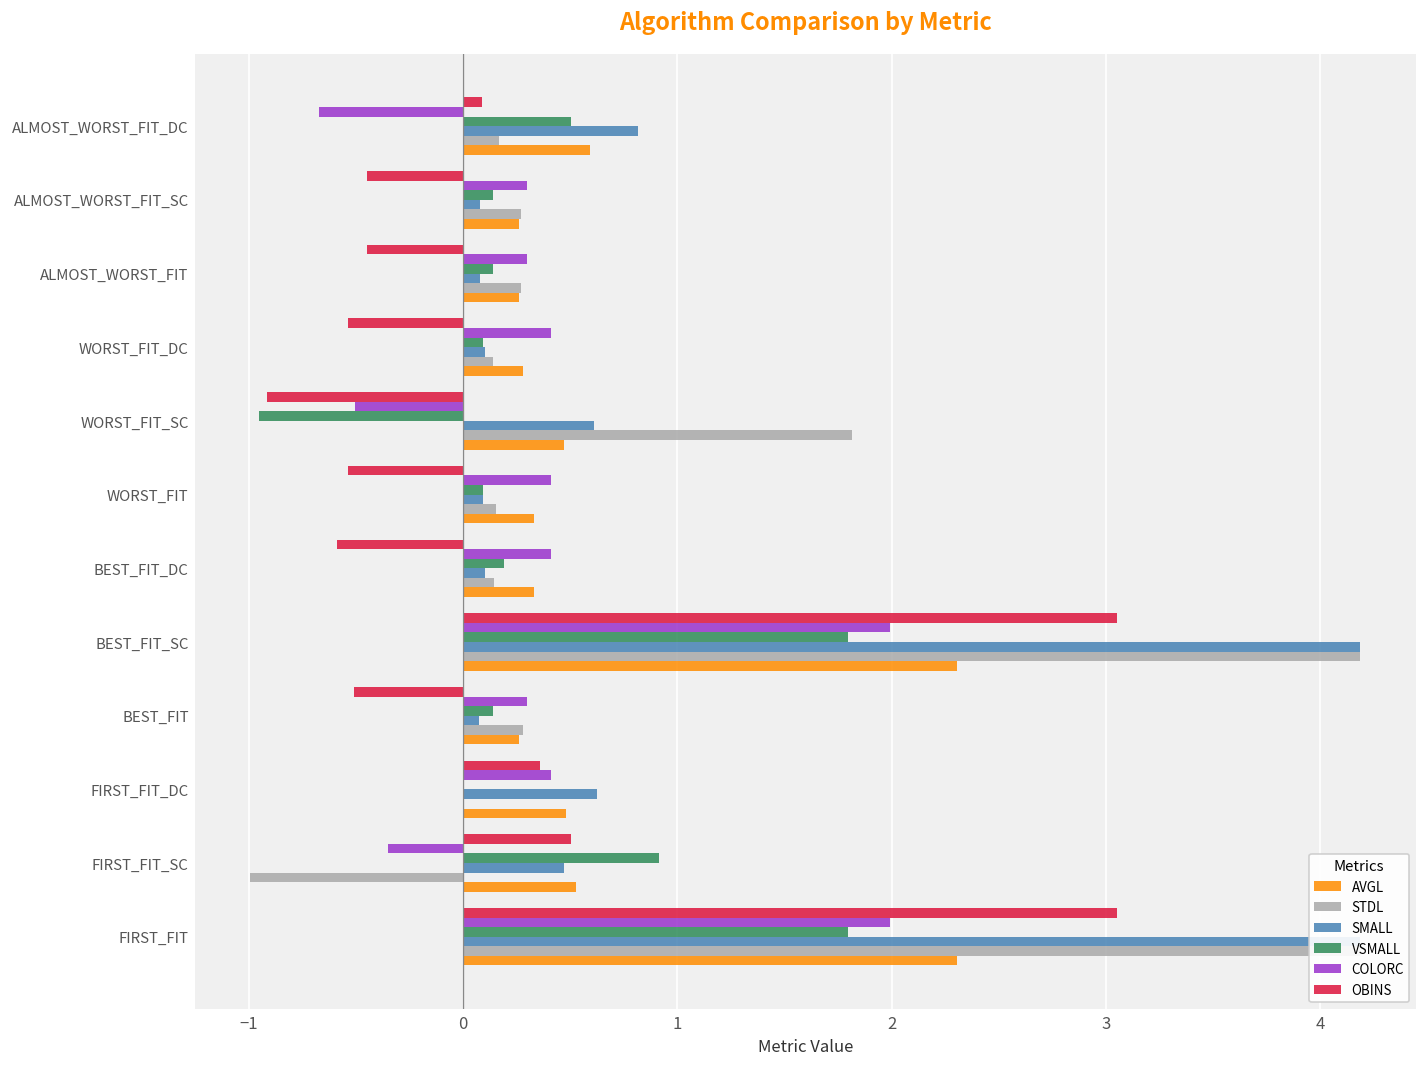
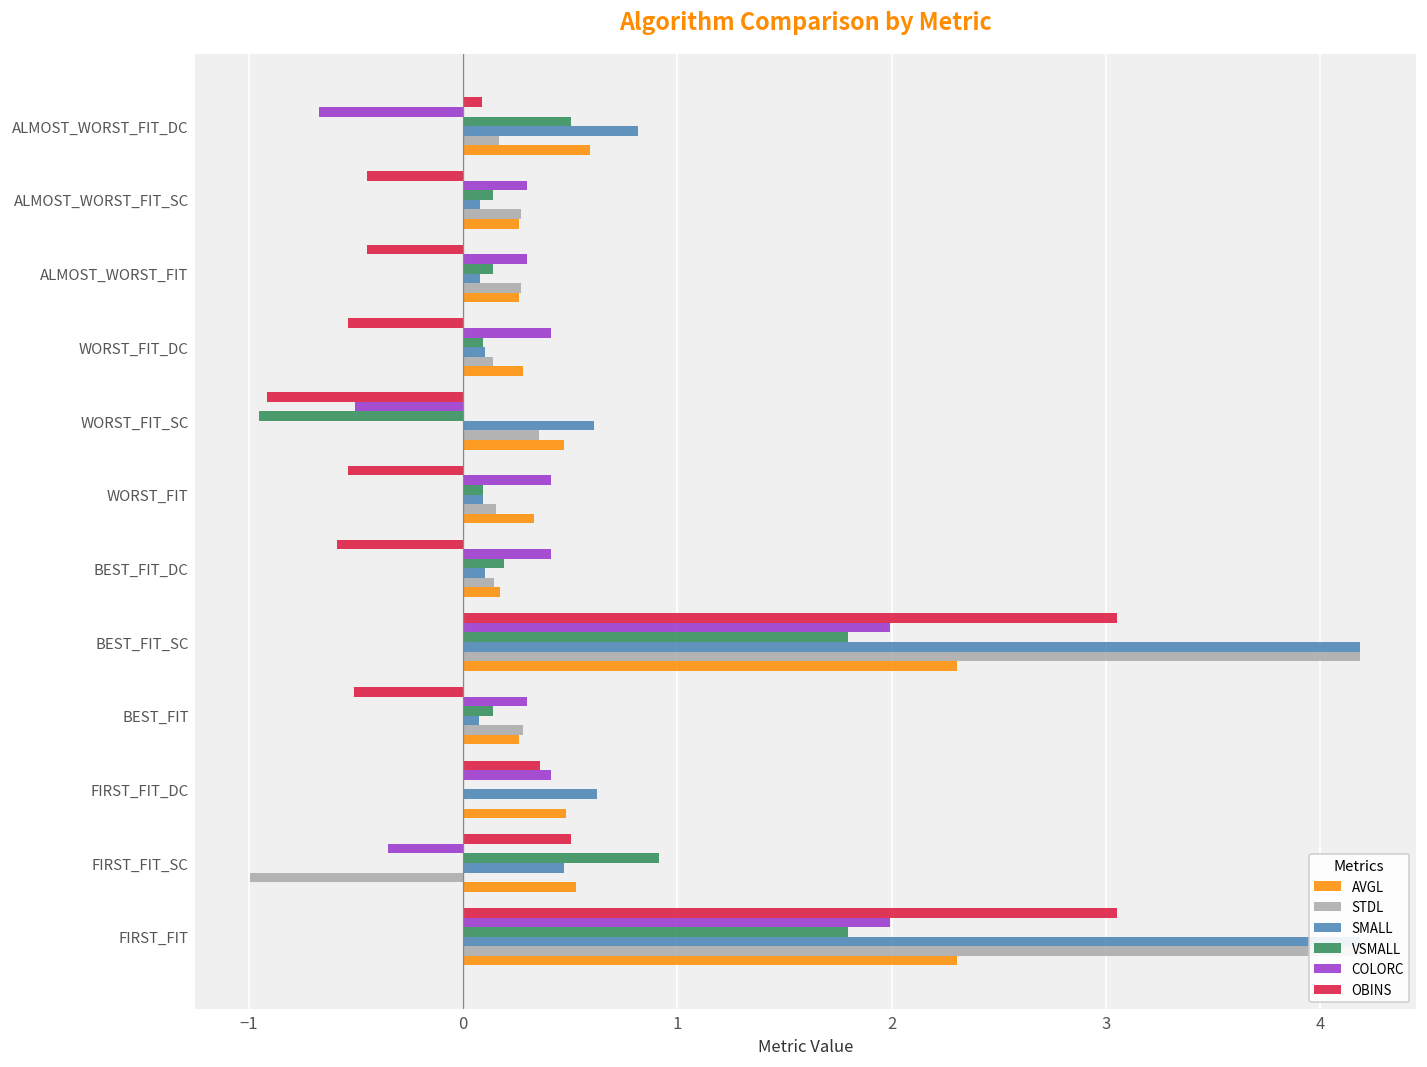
  {
    "AVGL": {
      "ALMOST_WORST_FIT_DC": 0.59,
      "ALMOST_WORST_FIT_SC": 0.26,
      "ALMOST_WORST_FIT": 0.26,
      "WORST_FIT_DC": 0.28,
      "WORST_FIT_SC": 0.47,
      "WORST_FIT": 0.33,
-     "BEST_FIT_DC": 0.33,
+     "BEST_FIT_DC": 0.17,
      "BEST_FIT_SC": 2.31,
      "BEST_FIT": 0.26,
      "FIRST_FIT_DC": 0.48,
      "FIRST_FIT_SC": 0.53,
      "FIRST_FIT": 2.31
    },
    "STDL": {
      "ALMOST_WORST_FIT_DC": 0.17,
      "ALMOST_WORST_FIT_SC": 0.27,
      "ALMOST_WORST_FIT": 0.27,
      "WORST_FIT_DC": 0.14,
-     "WORST_FIT_SC": 1.82,
+     "WORST_FIT_SC": 0.35,
      "WORST_FIT": 0.16,
      "BEST_FIT_DC": 0.14,
      "BEST_FIT_SC": 4.19,
      "BEST_FIT": 0.28,
      "FIRST_FIT_SC": -0.99
    },
    "SMALL": {
      "ALMOST_WORST_FIT_DC": 0.82,
      "ALMOST_WORST_FIT_SC": 0.08,
      "ALMOST_WORST_FIT": 0.08,
      "WORST_FIT_DC": 0.10,
      "WORST_FIT_SC": 0.61,
      "WORST_FIT": 0.09,
      "BEST_FIT_DC": 0.10,
      "BEST_FIT_SC": 4.19,
      "BEST_FIT": 0.07,
      "FIRST_FIT_DC": 0.63,
      "FIRST_FIT_SC": 0.47
    },
    "VSMALL": {
      "ALMOST_WORST_FIT_DC": 0.50,
      "ALMOST_WORST_FIT_SC": 0.14,
      "ALMOST_WORST_FIT": 0.14,
      "WORST_FIT_DC": 0.09,
      "WORST_FIT_SC": -0.95,
      "WORST_FIT": 0.09,
      "BEST_FIT_DC": 0.19,
      "BEST_FIT_SC": 1.80,
      "BEST_FIT": 0.14,
      "FIRST_FIT_SC": 0.91,
      "FIRST_FIT": 1.80
    },
    "COLORC": {
      "ALMOST_WORST_FIT_DC": -0.67,
      "ALMOST_WORST_FIT_SC": 0.30,
      "ALMOST_WORST_FIT": 0.30,
      "WORST_FIT_DC": 0.41,
      "WORST_FIT_SC": -0.51,
      "WORST_FIT": 0.41,
      "BEST_FIT_DC": 0.41,
      "BEST_FIT_SC": 1.99,
      "BEST_FIT": 0.30,
      "FIRST_FIT_DC": 0.41,
      "FIRST_FIT_SC": -0.35,
      "FIRST_FIT": 1.99
    },
    "OBINS": {
      "ALMOST_WORST_FIT_DC": 0.09,
      "ALMOST_WORST_FIT_SC": -0.45,
      "ALMOST_WORST_FIT": -0.45,
      "WORST_FIT_DC": -0.53,
      "WORST_FIT_SC": -0.91,
      "WORST_FIT": -0.53,
      "BEST_FIT_DC": -0.59,
      "BEST_FIT_SC": 3.05,
      "BEST_FIT": -0.51,
      "FIRST_FIT_DC": 0.36,
      "FIRST_FIT_SC": 0.50,
      "FIRST_FIT": 3.05
    }
  }
